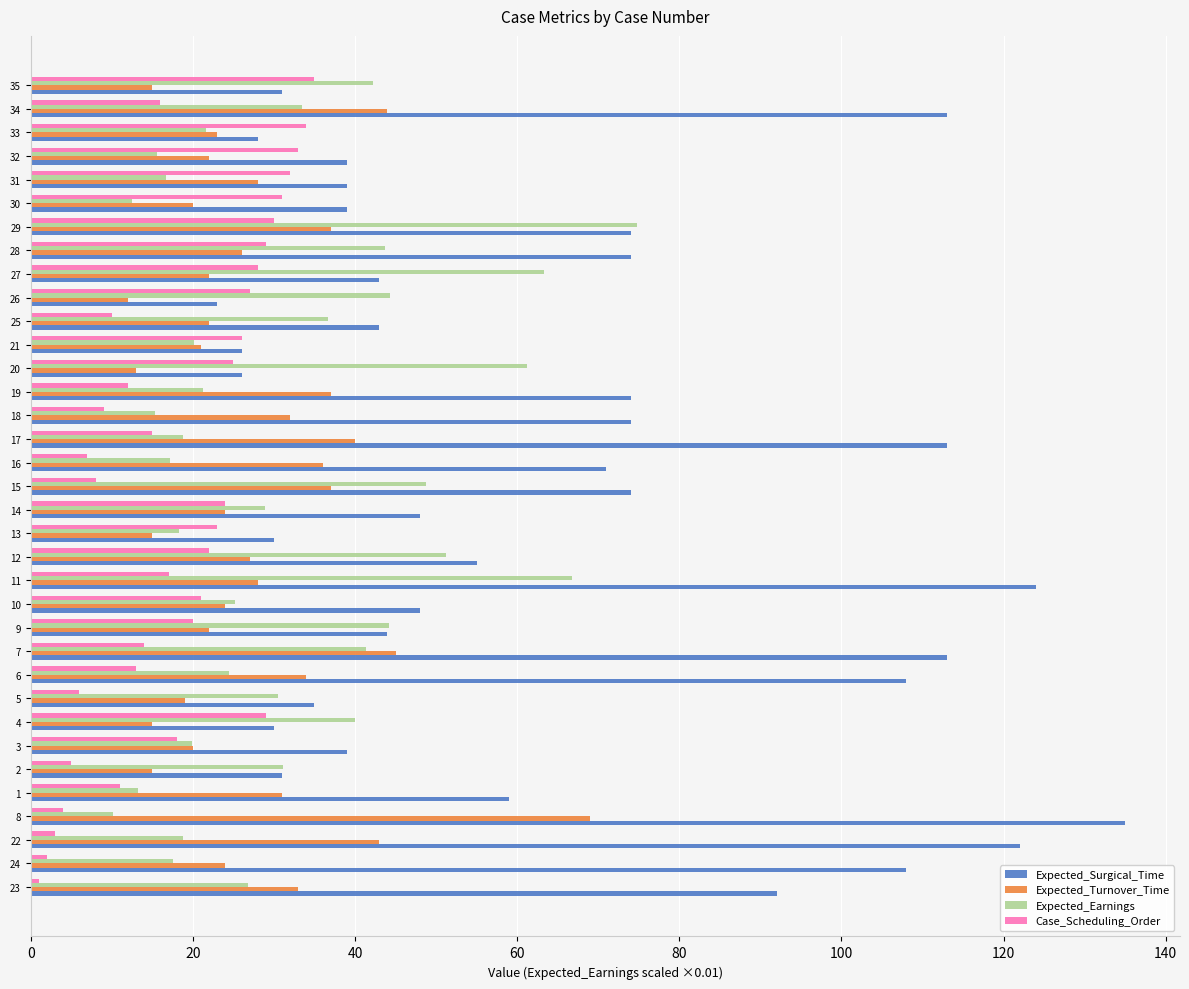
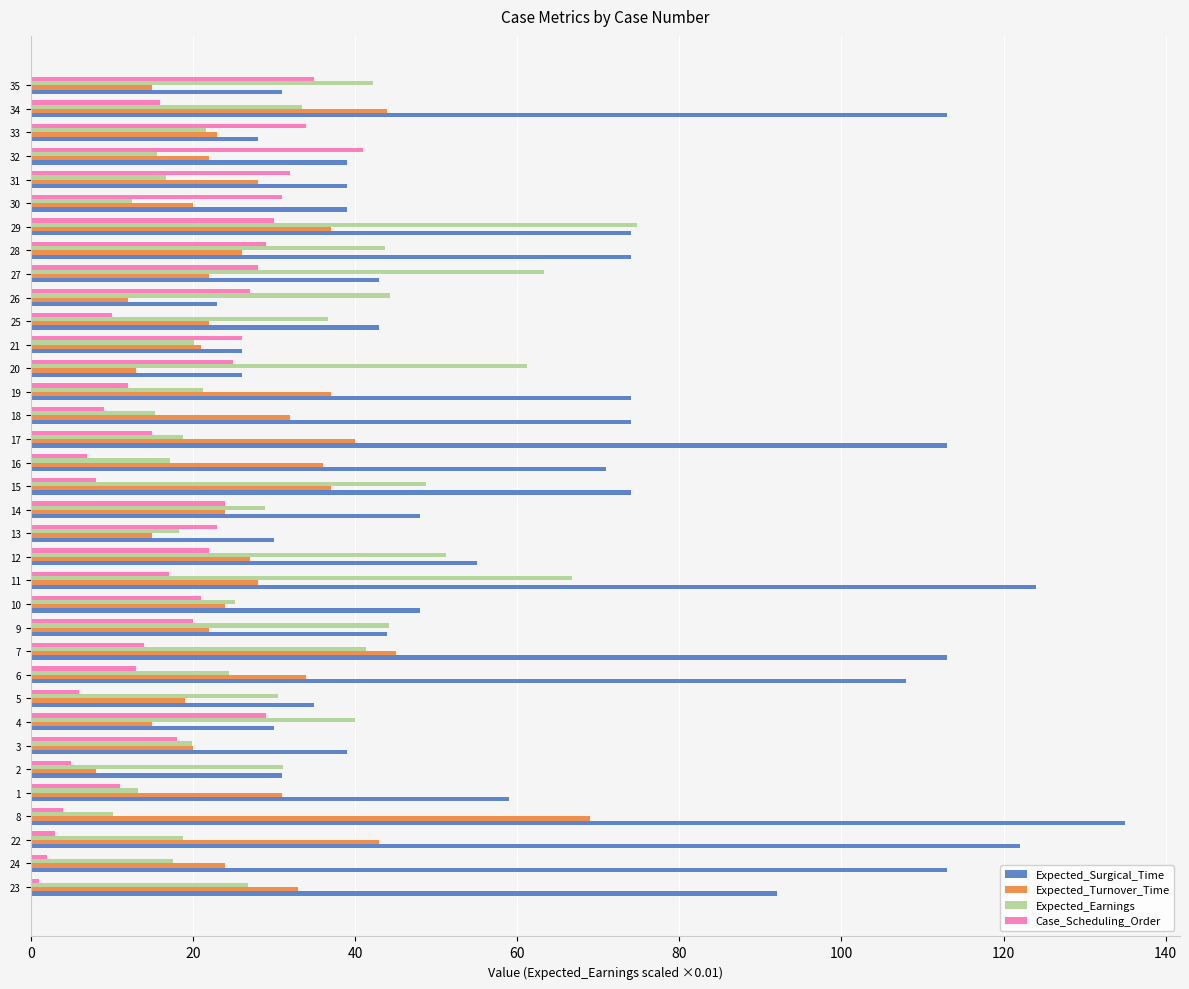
  {
    "Expected_Surgical_Time": {
      "35": 31,
      "34": 113,
      "33": 28,
      "32": 39,
      "31": 39,
      "30": 39,
      "29": 74,
      "28": 74,
      "27": 43,
      "26": 23,
      "25": 43,
      "21": 26,
      "20": 26,
      "19": 74,
      "18": 74,
      "17": 113,
      "16": 71,
      "15": 74,
      "14": 48,
      "13": 30,
      "12": 55,
      "11": 124,
      "10": 48,
      "9": 44,
      "7": 113,
      "6": 108,
      "5": 35,
      "4": 30,
      "3": 39,
      "2": 31,
      "1": 59,
      "8": 135,
      "22": 122,
-     "24": 108,
+     "24": 113,
      "23": 92
    },
    "Expected_Turnover_Time": {
      "35": 15,
      "34": 44,
      "33": 23,
      "32": 22,
      "31": 28,
      "30": 20,
      "29": 37,
      "28": 26,
      "27": 22,
      "26": 12,
      "25": 22,
      "21": 21,
      "20": 13,
      "19": 37,
      "18": 32,
      "17": 40,
      "16": 36,
      "15": 37,
      "14": 24,
      "13": 15,
      "12": 27,
      "11": 28,
      "10": 24,
      "9": 22,
      "7": 45,
      "6": 34,
      "5": 19,
      "4": 15,
      "3": 20,
-     "2": 15,
+     "2": 8,
      "1": 31,
      "8": 69,
      "22": 43,
      "24": 24,
      "23": 33
    },
    "Expected_Earnings": {
      "35": 42,
      "34": 33,
      "33": 22,
      "32": 16,
      "31": 17,
      "30": 12,
      "29": 75,
      "28": 44,
      "27": 63,
      "26": 44,
      "25": 37,
      "21": 20,
      "20": 61,
      "19": 21,
      "18": 15,
      "17": 19,
      "16": 17,
      "15": 49,
      "14": 29,
      "13": 18,
      "12": 51,
      "11": 67,
      "10": 25,
      "9": 44,
      "7": 41,
      "6": 24,
      "5": 31,
      "4": 40,
      "3": 20,
      "2": 31,
      "1": 13,
      "8": 10,
      "22": 19,
      "24": 18,
      "23": 27
    },
    "Case_Scheduling_Order": {
      "35": 35,
      "34": 16,
      "33": 34,
-     "32": 33,
+     "32": 41,
      "31": 32,
      "30": 31,
      "29": 30,
      "28": 29,
      "27": 28,
      "26": 27,
      "25": 10,
      "21": 26,
      "20": 25,
      "19": 12,
      "18": 9,
      "17": 15,
      "16": 7,
      "15": 8,
      "14": 24,
      "13": 23,
      "12": 22,
      "11": 17,
      "10": 21,
      "9": 20,
      "7": 14,
      "6": 13,
      "5": 6,
      "4": 29,
      "3": 18,
      "2": 5,
      "1": 11,
      "8": 4,
      "22": 3,
      "24": 2,
      "23": 1
    }
  }
